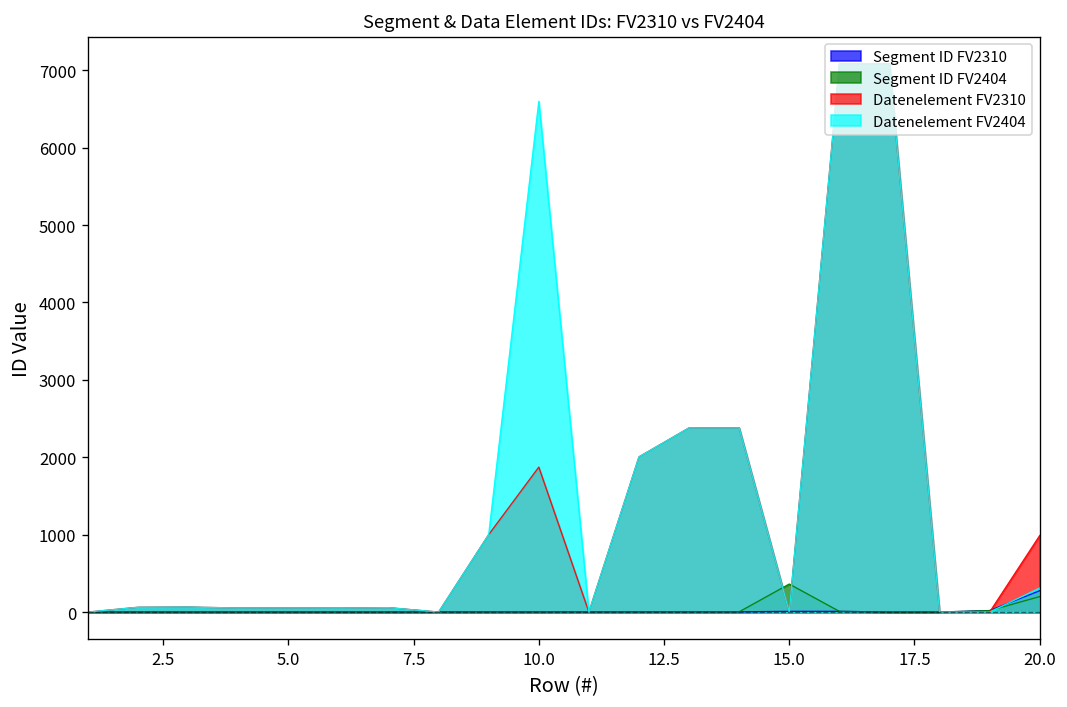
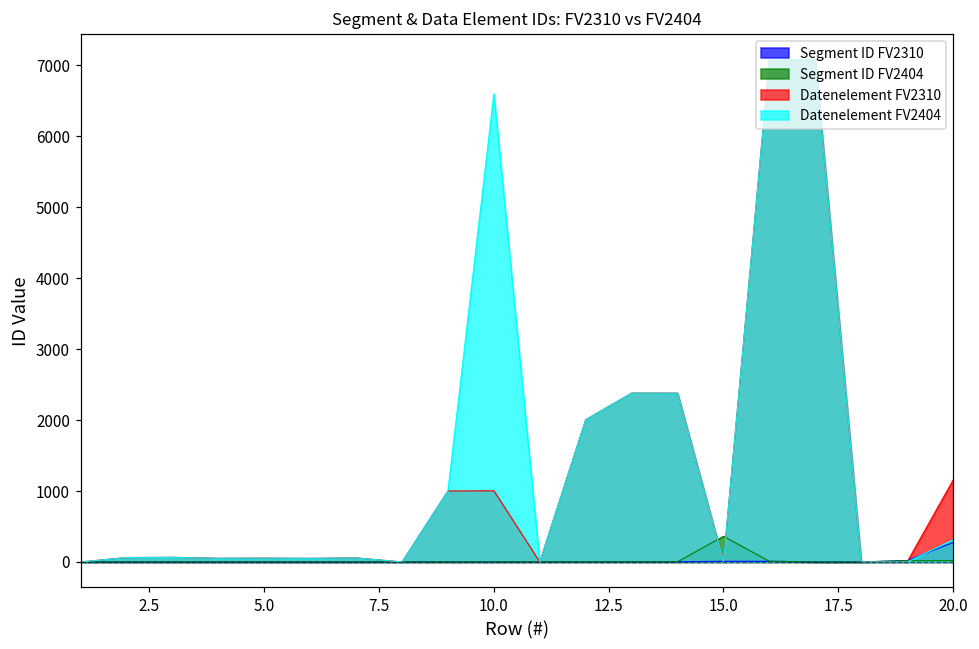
  {
    "Segment ID FV2404": {
      "15.0": 400,
-     "20.0": 200
+     "20.0": 0
    },
    "Datenelement FV2310": {
-     "10.0": 1900,
-     "20.0": 1000
+     "10.0": 1000,
+     "20.0": 1200
    },
    "Datenelement FV2404": {
      "10.0": 6600
    }
  }
